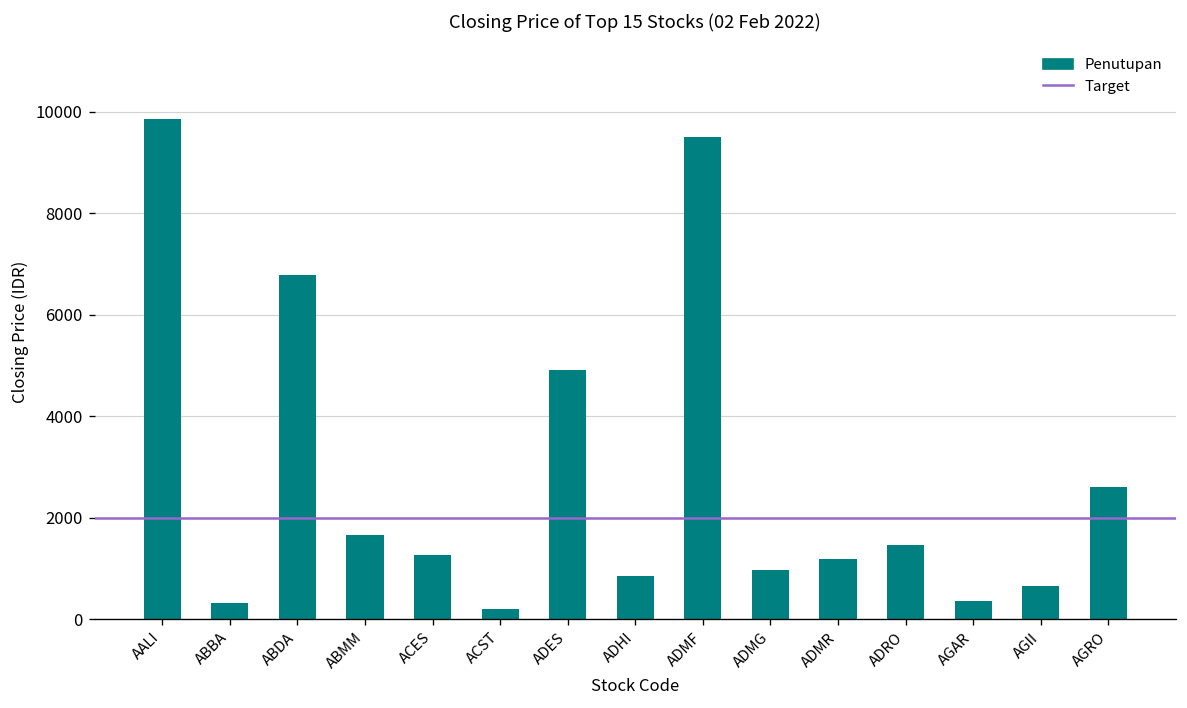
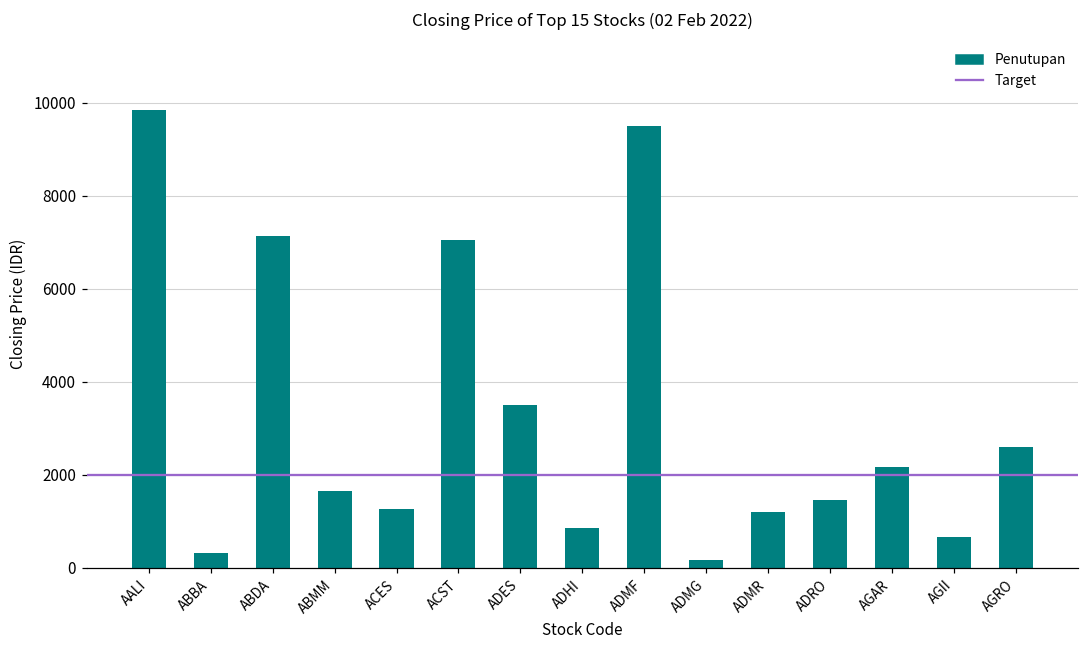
  {
    "AALI": 9900,
    "ABBA": 300,
-   "ABDA": 6800,
+   "ABDA": 7100,
    "ABMM": 1700,
    "ACES": 1300,
-   "ACST": 200,
-   "ADES": 4900,
+   "ACST": 7000,
+   "ADES": 3500,
    "ADHI": 900,
    "ADMF": 9500,
-   "ADMG": 1000,
+   "ADMG": 200,
    "ADMR": 1200,
    "ADRO": 1500,
-   "AGAR": 400,
+   "AGAR": 2200,
    "AGII": 600,
    "AGRO": 2600
  }
